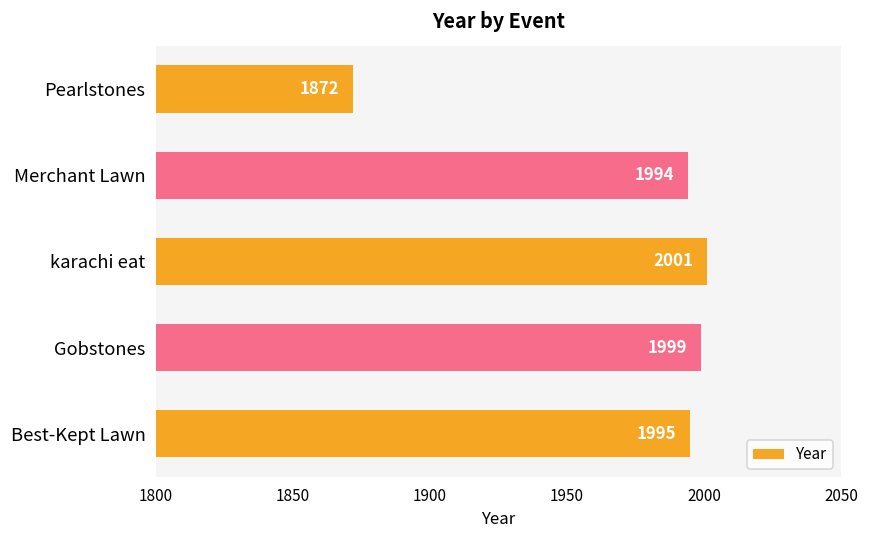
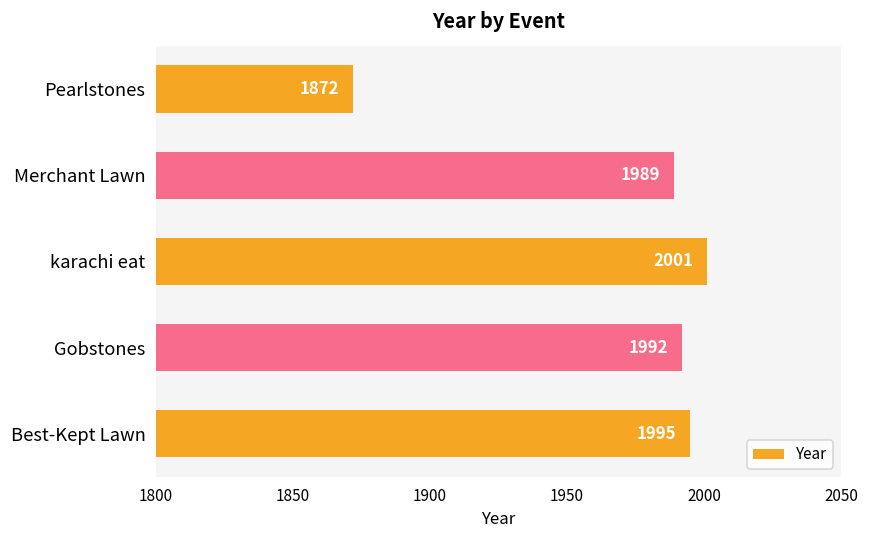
  {
    "Pearlstones": 1872,
-   "Merchant Lawn": 1994,
+   "Merchant Lawn": 1989,
    "karachi eat": 2001,
-   "Gobstones": 1999,
+   "Gobstones": 1992,
    "Best-Kept Lawn": 1995
  }
